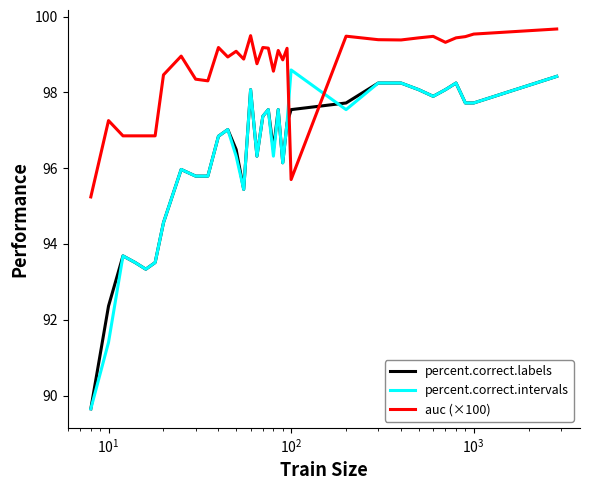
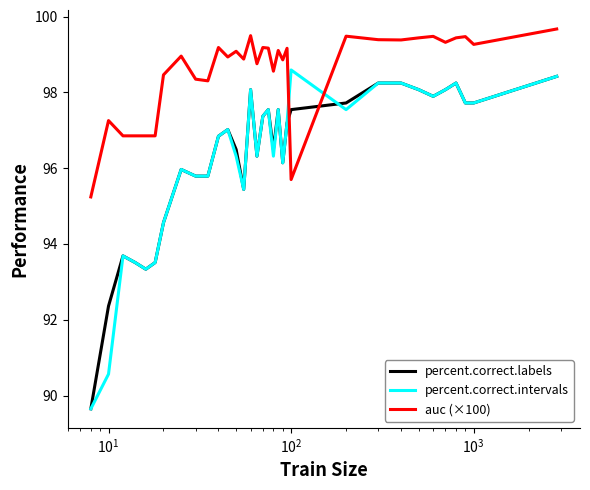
  {
    "percent.correct.labels": {
      "10^1": 92.4,
      "10^2": 97.5
    },
    "percent.correct.intervals": {
-     "10^1": 91.4,
+     "10^1": 90.6,
      "10^2": 98.6
    },
    "auc (×100)": {
      "10^1": 97.3,
      "10^2": 95.7,
-     "10^3": 99.5
+     "10^3": 99.3
    }
  }
